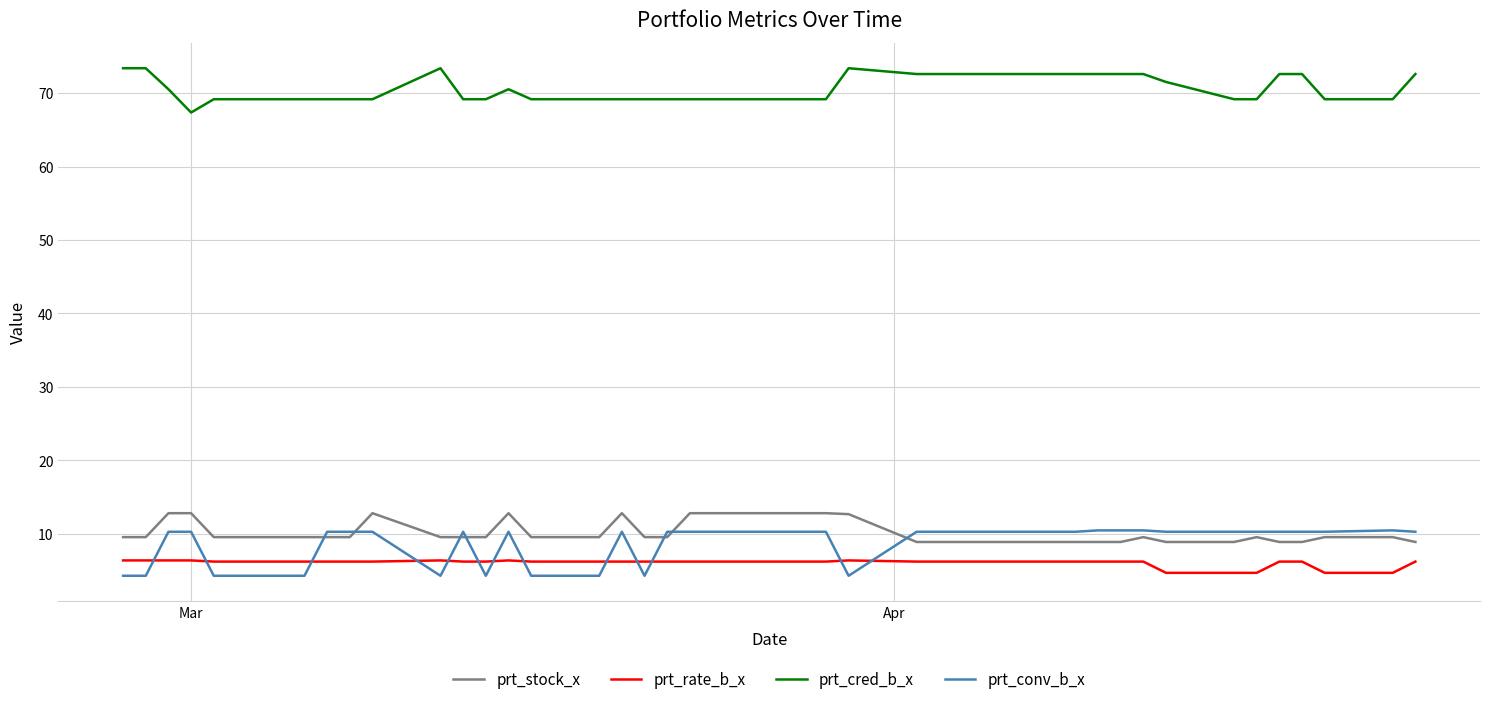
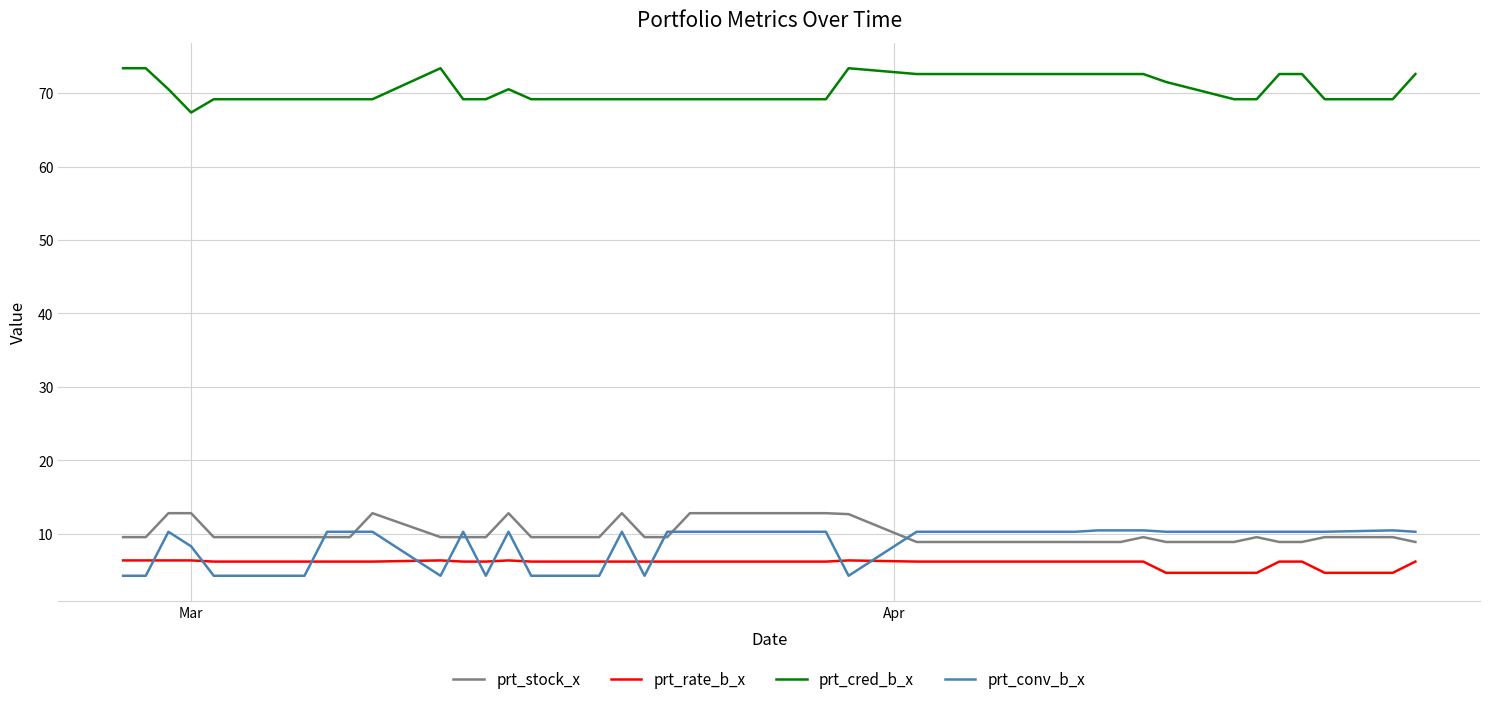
  {
    "prt_stock_x": {
      "Mar": 13
    },
    "prt_rate_b_x": {
      "Mar": 6
    },
    "prt_cred_b_x": {
      "Mar": 67
    },
    "prt_conv_b_x": {
-     "Mar": 10
+     "Mar": 8
    }
  }
